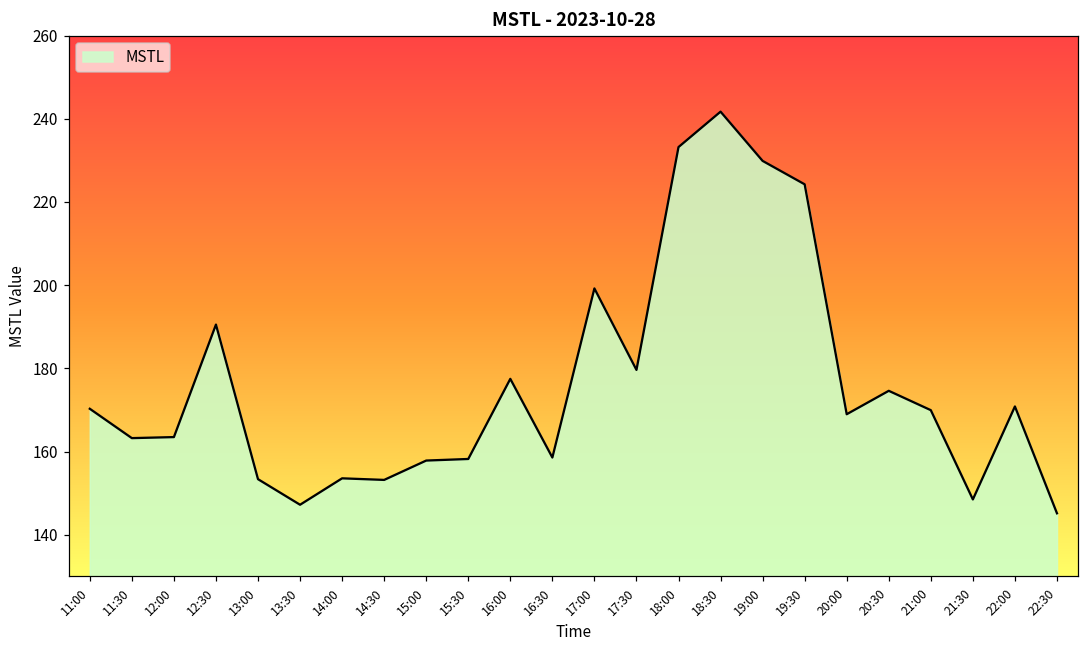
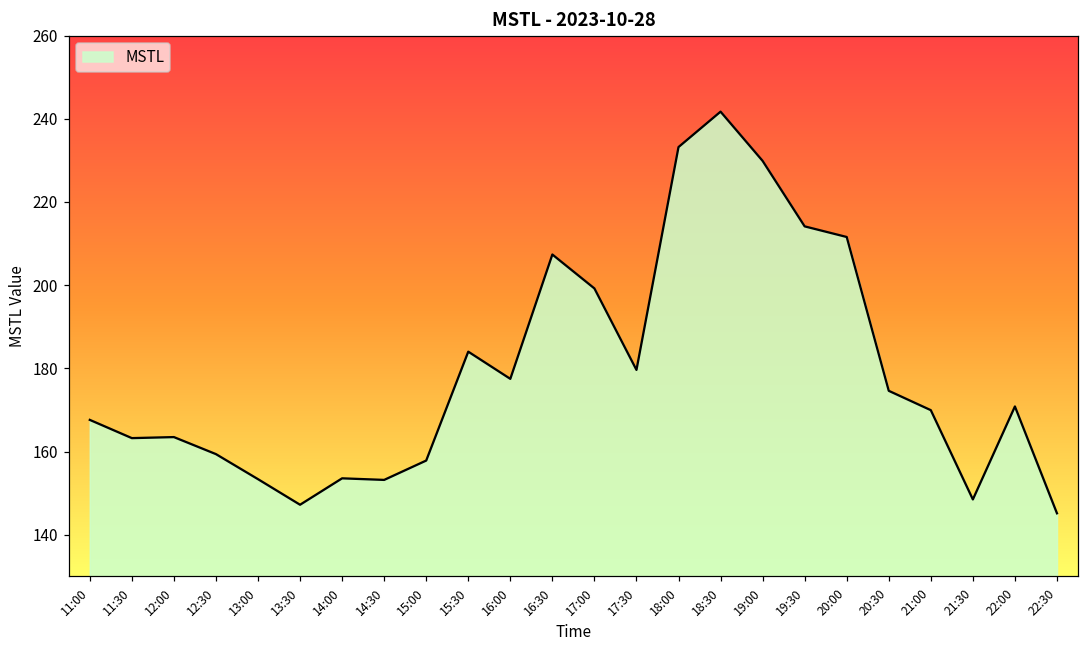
  {
-   "11:00": 170,
+   "11:00": 168,
    "11:30": 163,
    "12:00": 163,
-   "12:30": 191,
+   "12:30": 159,
    "13:00": 153,
    "13:30": 147,
    "14:00": 154,
    "14:30": 153,
    "15:00": 158,
-   "15:30": 158,
+   "15:30": 184,
    "16:00": 177,
-   "16:30": 159,
+   "16:30": 207,
    "17:00": 199,
    "17:30": 180,
    "18:00": 233,
    "18:30": 242,
    "19:00": 230,
-   "19:30": 224,
-   "20:00": 169,
+   "19:30": 214,
+   "20:00": 212,
    "20:30": 175,
    "21:00": 170,
    "21:30": 148,
    "22:00": 171,
    "22:30": 145
  }
